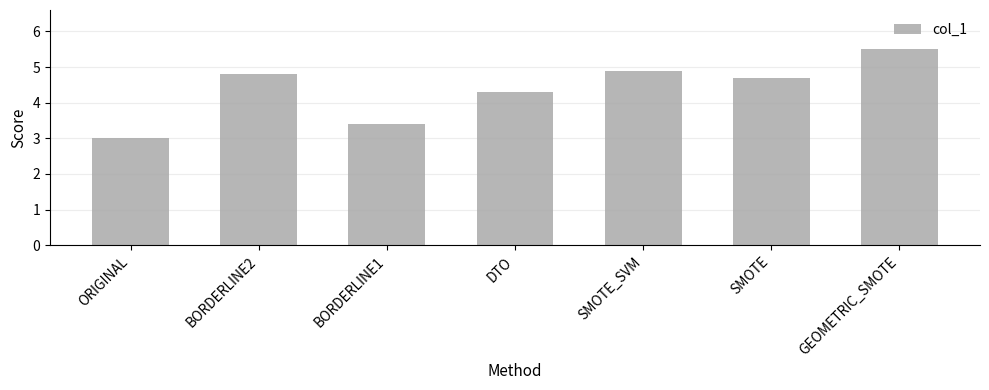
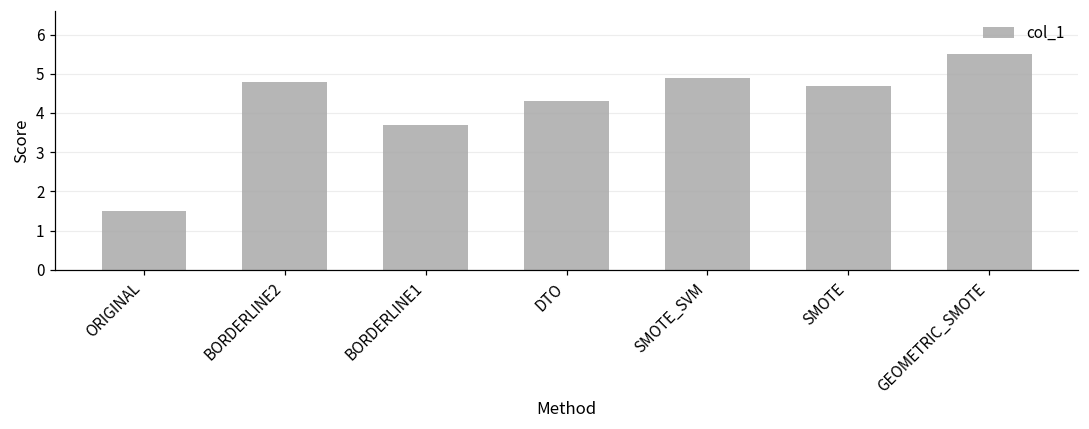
  {
-   "ORIGINAL": 3.0,
+   "ORIGINAL": 1.5,
    "BORDERLINE2": 4.8,
-   "BORDERLINE1": 3.4,
+   "BORDERLINE1": 3.7,
    "DTO": 4.3,
    "SMOTE_SVM": 4.9,
    "SMOTE": 4.7,
    "GEOMETRIC_SMOTE": 5.5
  }
